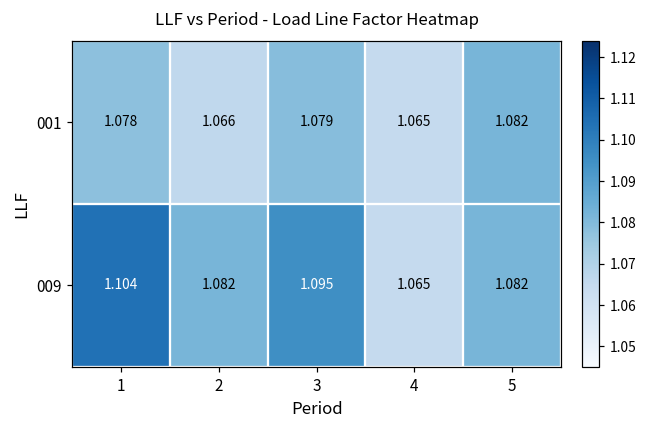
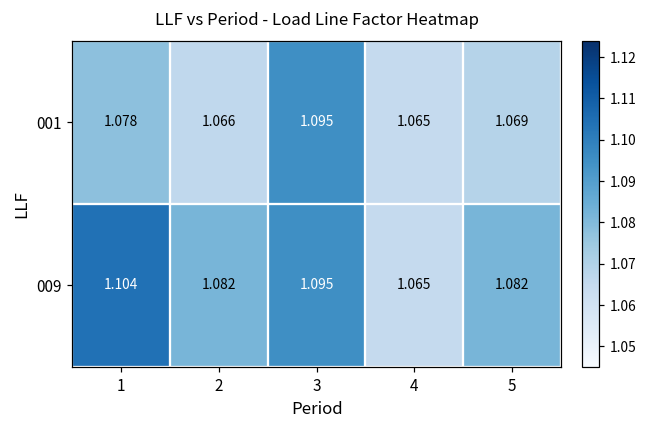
  {
    "001": {
      "1": 1.078,
      "2": 1.066,
-     "3": 1.079,
+     "3": 1.095,
      "4": 1.065,
-     "5": 1.082
+     "5": 1.069
    },
    "009": {
      "1": 1.104,
      "2": 1.082,
      "3": 1.095,
      "4": 1.065,
      "5": 1.082
    }
  }
